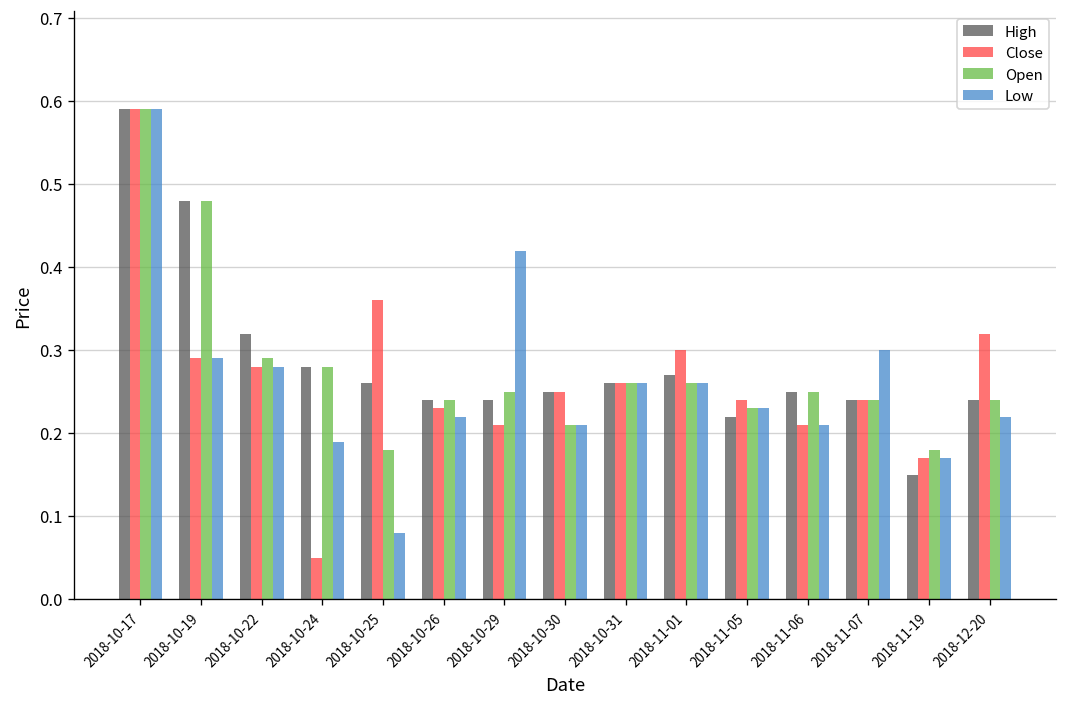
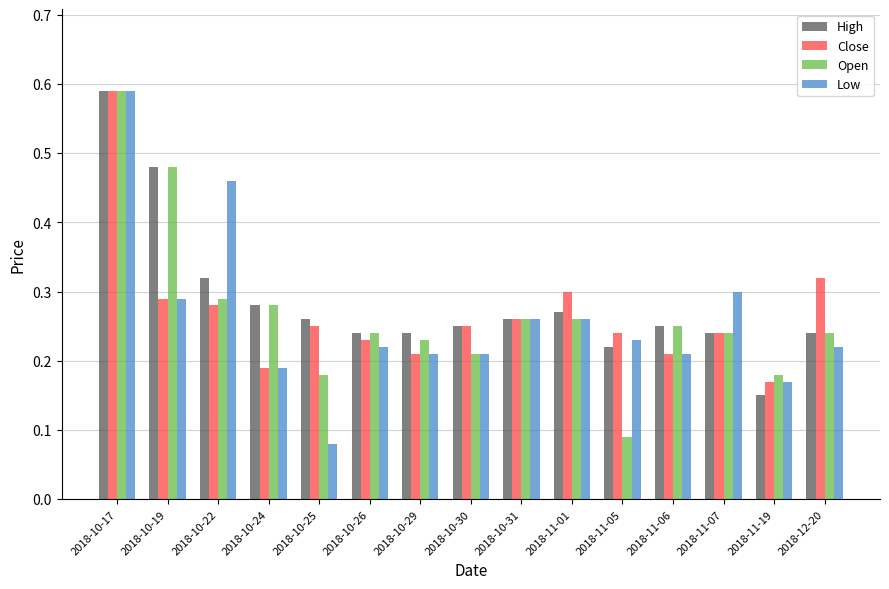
  {
    "High": {
      "2018-10-17": 0.59,
      "2018-10-19": 0.48,
      "2018-10-22": 0.32,
      "2018-10-24": 0.28,
      "2018-10-25": 0.26,
      "2018-10-26": 0.24,
      "2018-10-29": 0.24,
      "2018-10-30": 0.25,
      "2018-10-31": 0.26,
      "2018-11-01": 0.27,
      "2018-11-05": 0.22,
      "2018-11-06": 0.25,
      "2018-11-07": 0.24,
      "2018-11-19": 0.15,
      "2018-12-20": 0.24
    },
    "Close": {
      "2018-10-17": 0.59,
      "2018-10-19": 0.29,
      "2018-10-22": 0.28,
-     "2018-10-24": 0.05,
-     "2018-10-25": 0.36,
+     "2018-10-24": 0.19,
+     "2018-10-25": 0.25,
      "2018-10-26": 0.23,
      "2018-10-29": 0.21,
      "2018-10-30": 0.25,
      "2018-10-31": 0.26,
      "2018-11-01": 0.30,
      "2018-11-05": 0.24,
      "2018-11-06": 0.21,
      "2018-11-07": 0.24,
      "2018-11-19": 0.17,
      "2018-12-20": 0.32
    },
    "Open": {
      "2018-10-17": 0.59,
      "2018-10-19": 0.48,
      "2018-10-22": 0.29,
      "2018-10-24": 0.28,
      "2018-10-25": 0.18,
      "2018-10-26": 0.24,
-     "2018-10-29": 0.25,
+     "2018-10-29": 0.23,
      "2018-10-30": 0.21,
      "2018-10-31": 0.26,
      "2018-11-01": 0.26,
-     "2018-11-05": 0.23,
+     "2018-11-05": 0.09,
      "2018-11-06": 0.25,
      "2018-11-07": 0.24,
      "2018-11-19": 0.18,
      "2018-12-20": 0.24
    },
    "Low": {
      "2018-10-17": 0.59,
      "2018-10-19": 0.29,
-     "2018-10-22": 0.28,
+     "2018-10-22": 0.46,
      "2018-10-24": 0.19,
      "2018-10-25": 0.08,
      "2018-10-26": 0.22,
-     "2018-10-29": 0.42,
+     "2018-10-29": 0.21,
      "2018-10-30": 0.21,
      "2018-10-31": 0.26,
      "2018-11-01": 0.26,
      "2018-11-05": 0.23,
      "2018-11-06": 0.21,
      "2018-11-07": 0.30,
      "2018-11-19": 0.17,
      "2018-12-20": 0.22
    }
  }
